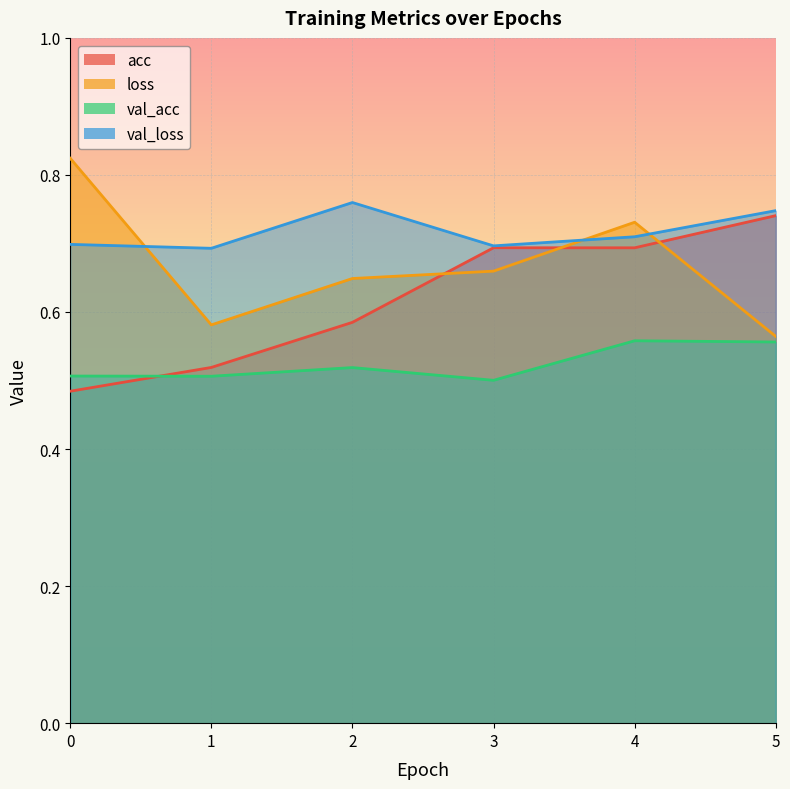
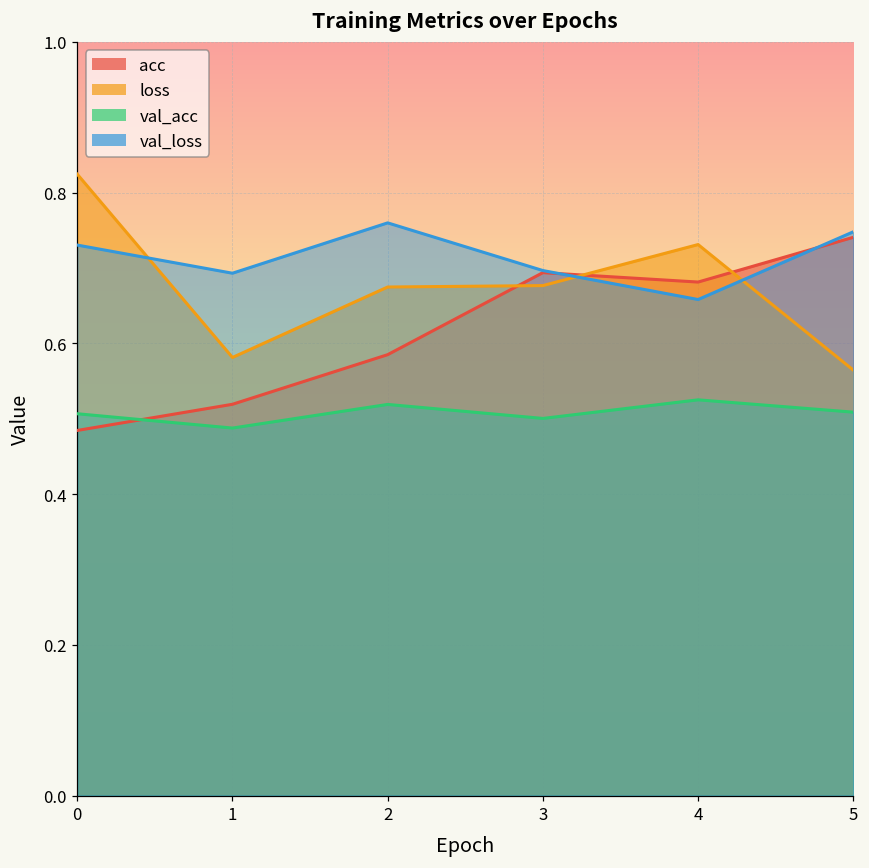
  {
    "acc": {
      "0": 0.48,
      "1": 0.52,
      "2": 0.58,
-     "4": 0.69,
+     "4": 0.68,
      "5": 0.74
    },
    "loss": {
      "0": 0.82,
      "1": 0.58,
-     "2": 0.65,
-     "3": 0.66,
+     "2": 0.67,
+     "3": 0.68,
      "4": 0.73,
      "5": 0.56
    },
    "val_acc": {
      "0": 0.51,
-     "1": 0.51,
+     "1": 0.49,
      "2": 0.52,
      "3": 0.50,
-     "4": 0.56,
-     "5": 0.56
+     "4": 0.53,
+     "5": 0.51
    },
    "val_loss": {
-     "0": 0.70,
+     "0": 0.73,
      "1": 0.69,
      "2": 0.76,
-     "4": 0.71,
+     "4": 0.66,
      "5": 0.75
    }
  }
